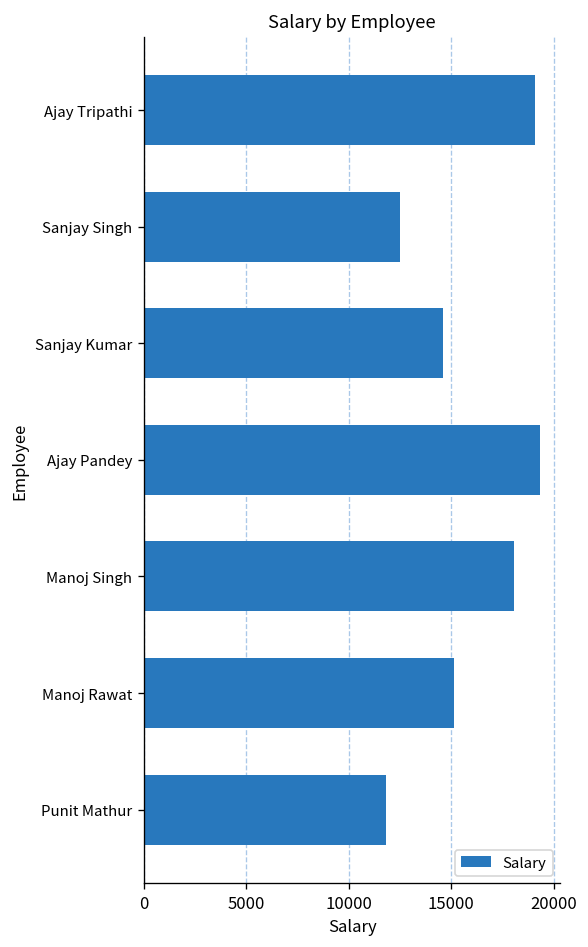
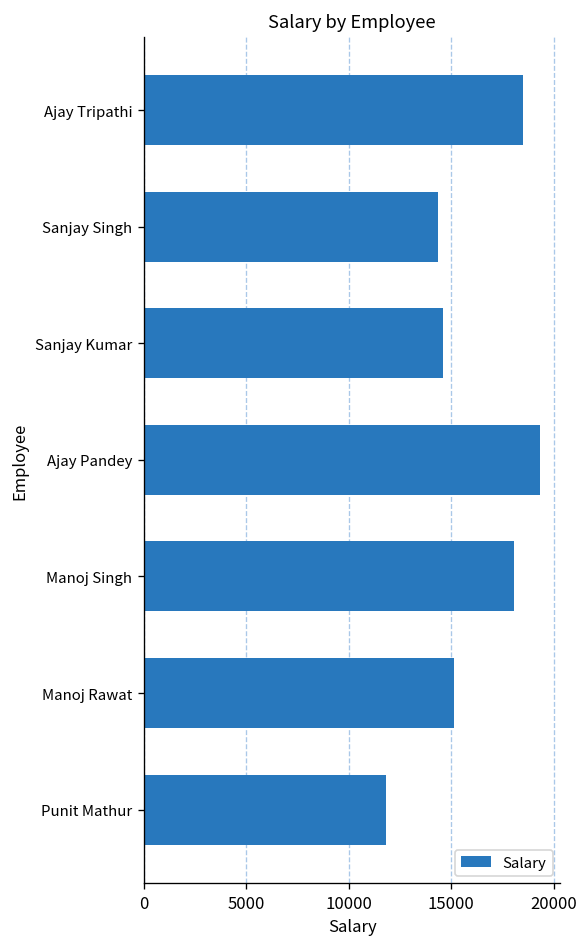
  {
-   "Ajay Tripathi": 19100,
-   "Sanjay Singh": 12500,
+   "Ajay Tripathi": 18500,
+   "Sanjay Singh": 14400,
    "Sanjay Kumar": 14600,
    "Ajay Pandey": 19400,
    "Manoj Singh": 18100,
    "Manoj Rawat": 15100,
    "Punit Mathur": 11800
  }
